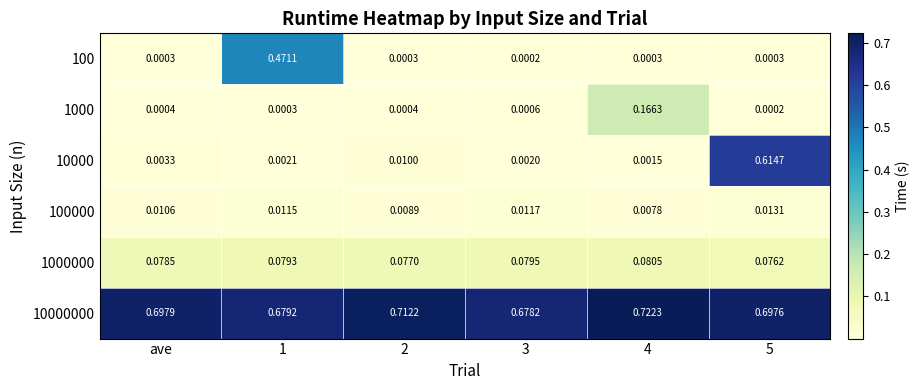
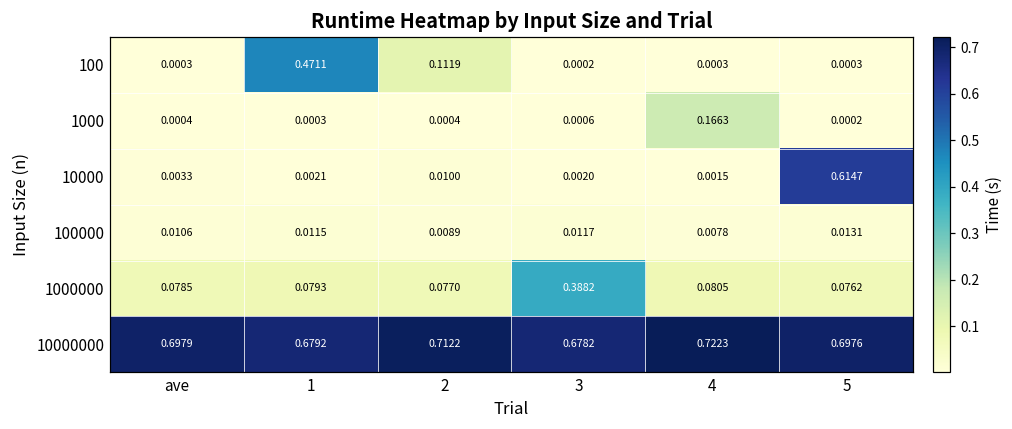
  {
    "100": {
      "ave": 0.0003,
      "1": 0.4711,
-     "2": 0.0003,
+     "2": 0.1119,
      "3": 0.0002,
      "4": 0.0003,
      "5": 0.0003
    },
    "1000": {
      "ave": 0.0004,
      "1": 0.0003,
      "2": 0.0004,
      "3": 0.0006,
      "4": 0.1663,
      "5": 0.0002
    },
    "10000": {
      "ave": 0.0033,
      "1": 0.0021,
      "2": 0.0100,
      "3": 0.0020,
      "4": 0.0015,
      "5": 0.6147
    },
    "100000": {
      "ave": 0.0106,
      "1": 0.0115,
      "2": 0.0089,
      "3": 0.0117,
      "4": 0.0078,
      "5": 0.0131
    },
    "1000000": {
      "ave": 0.0785,
      "1": 0.0793,
      "2": 0.0770,
-     "3": 0.0795,
+     "3": 0.3882,
      "4": 0.0805,
      "5": 0.0762
    },
    "10000000": {
      "ave": 0.6979,
      "1": 0.6792,
      "2": 0.7122,
      "3": 0.6782,
      "4": 0.7223,
      "5": 0.6976
    }
  }
